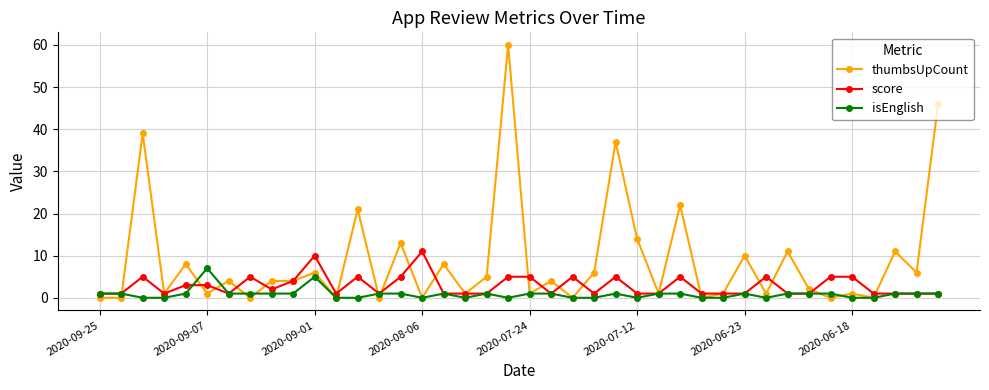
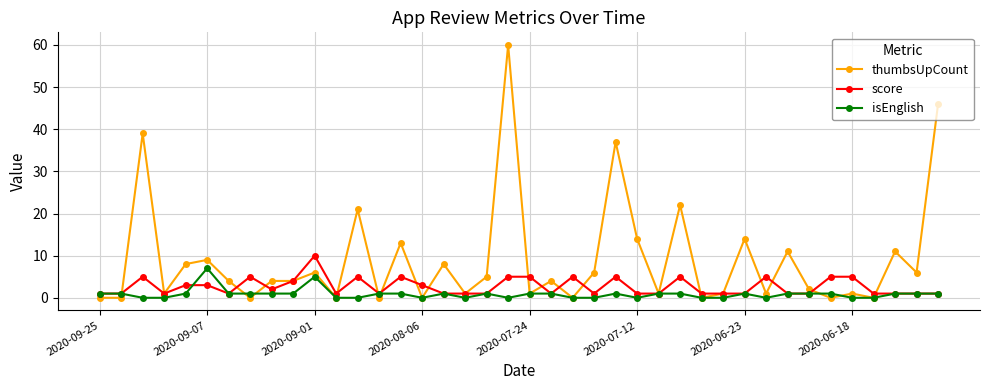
  {
    "thumbsUpCount": {
      "2020-09-25": 0,
-     "2020-09-07": 1,
+     "2020-09-07": 9,
      "2020-09-01": 6,
      "2020-07-12": 14,
-     "2020-06-23": 10
+     "2020-06-23": 14
    },
    "score": {
      "2020-09-07": 3,
      "2020-09-01": 10,
-     "2020-08-06": 11,
+     "2020-08-06": 3,
      "2020-07-24": 5,
      "2020-07-12": 1
    },
    "isEnglish": {
      "2020-09-07": 7,
      "2020-09-01": 5,
      "2020-07-12": 0
    }
  }
